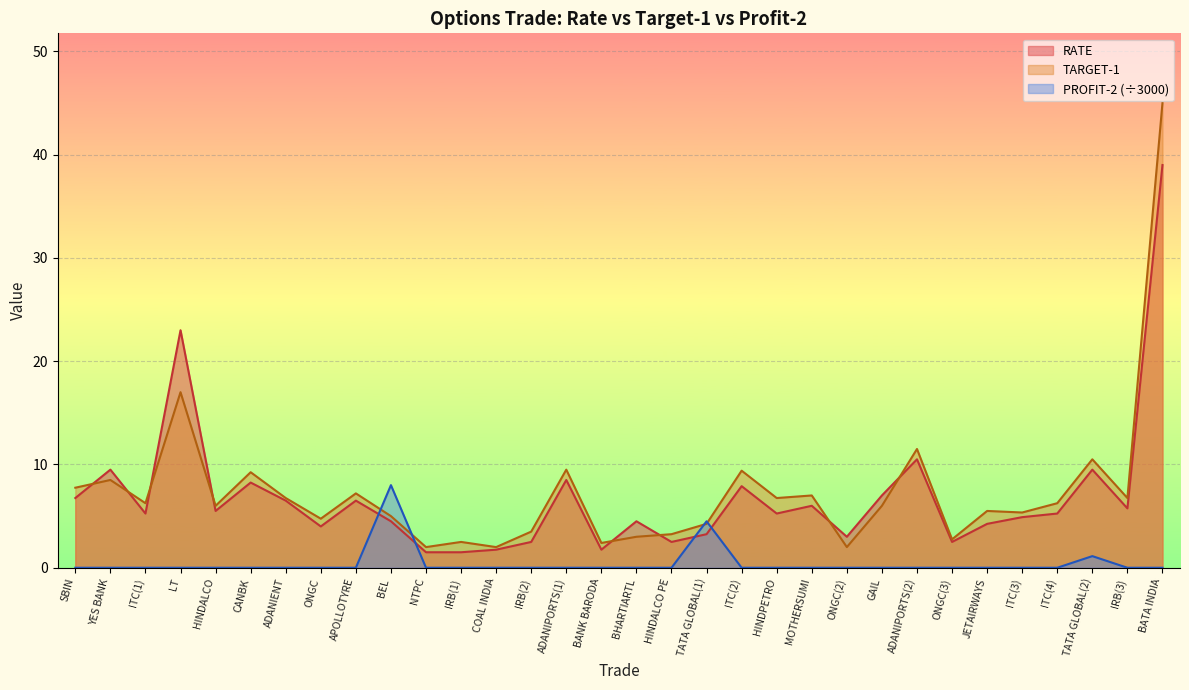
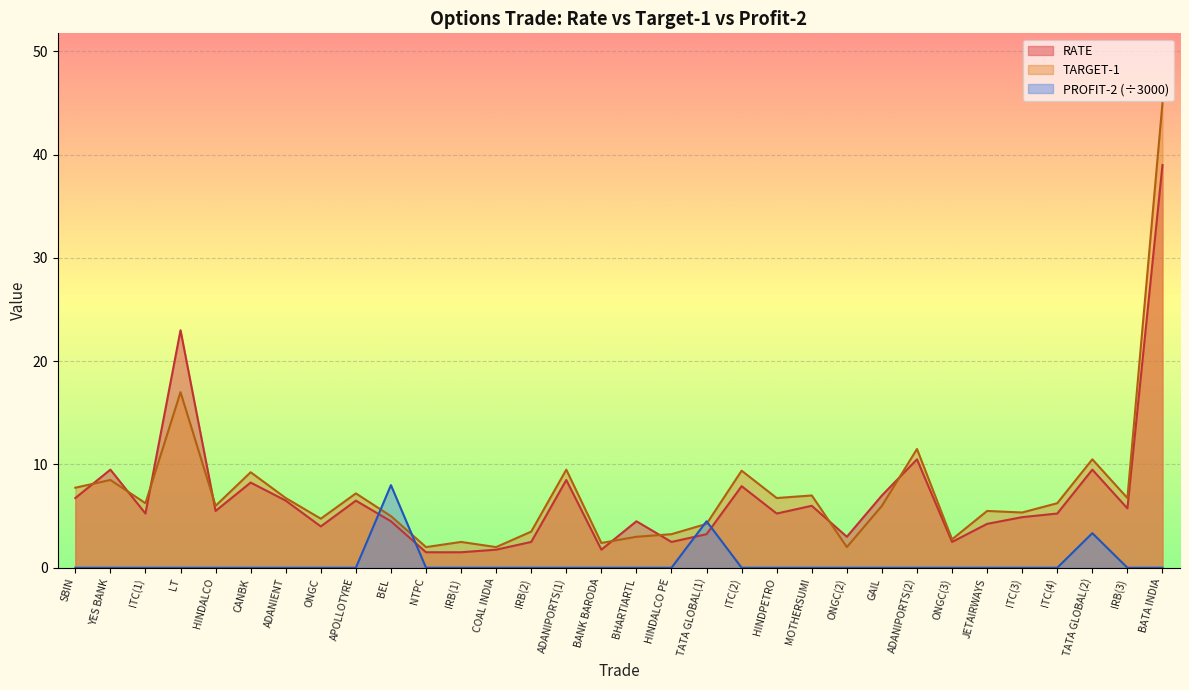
  {
    "PROFIT-2 (÷3000)": {
      "SBIN": 0.0,
      "YES BANK": 0.0,
      "ITC(1)": 0.0,
      "LT": 0.0,
      "HINDALCO": 0.0,
      "CANBK": 0.0,
      "ADANIENT": 0.0,
      "ONGC": 0.0,
      "APOLLOTYRE": 0.0,
      "BEL": 8.0,
      "NTPC": 0.0,
      "IRB(1)": 0.0,
      "COAL INDIA": 0.0,
      "IRB(2)": 0.0,
      "ADANIPORTS(1)": 0.0,
      "BANK BARODA": 0.0,
      "BHARTIARTL": 0.0,
      "HINDALCO PE": 0.0,
      "TATA GLOBAL(1)": 4.5,
      "ITC(2)": 0.0,
      "HINDPETRO": 0.0,
      "MOTHERSUMI": 0.0,
      "ONGC(2)": 0.0,
      "GAIL": 0.0,
      "ADANIPORTS(2)": 0.0,
      "ONGC(3)": 0.0,
      "JETAIRWAYS": 0.0,
      "ITC(3)": 0.0,
      "ITC(4)": 0.0,
-     "TATA GLOBAL(2)": 1.1,
+     "TATA GLOBAL(2)": 3.3,
      "IRB(3)": 0.0,
      "BATA INDIA": 0.0
    }
  }
